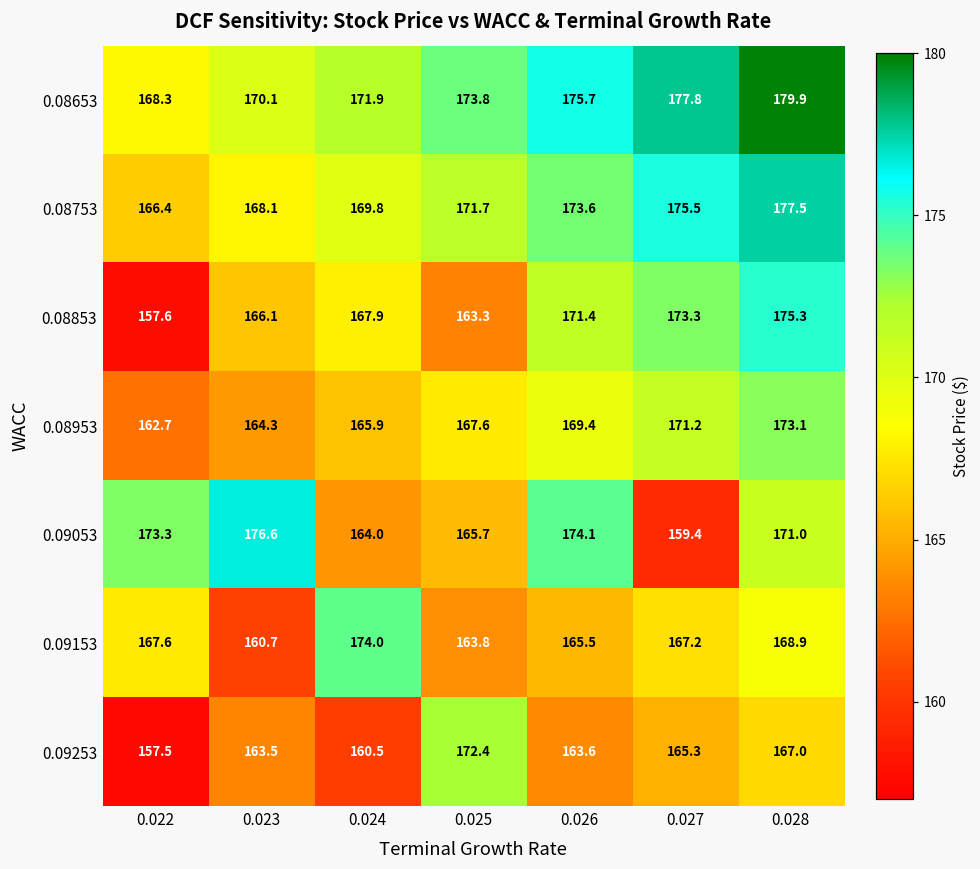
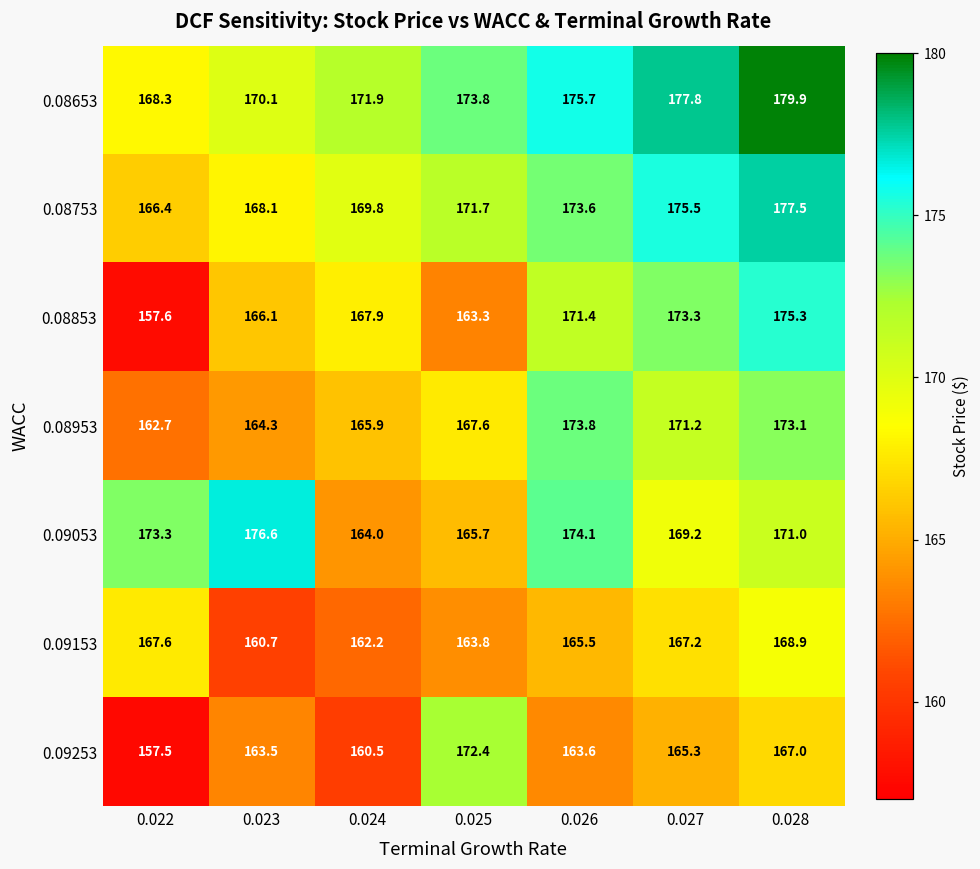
  {
    "0.08653": {
      "0.022": 168.3,
      "0.023": 170.1,
      "0.024": 171.9,
      "0.025": 173.8,
      "0.026": 175.7,
      "0.027": 177.8,
      "0.028": 179.9
    },
    "0.08753": {
      "0.022": 166.4,
      "0.023": 168.1,
      "0.024": 169.8,
      "0.025": 171.7,
      "0.026": 173.6,
      "0.027": 175.5,
      "0.028": 177.5
    },
    "0.08853": {
      "0.022": 157.6,
      "0.023": 166.1,
      "0.024": 167.9,
      "0.025": 163.3,
      "0.026": 171.4,
      "0.027": 173.3,
      "0.028": 175.3
    },
    "0.08953": {
      "0.022": 162.7,
      "0.023": 164.3,
      "0.024": 165.9,
      "0.025": 167.6,
-     "0.026": 169.4,
+     "0.026": 173.8,
      "0.027": 171.2,
      "0.028": 173.1
    },
    "0.09053": {
      "0.022": 173.3,
      "0.023": 176.6,
      "0.024": 164.0,
      "0.025": 165.7,
      "0.026": 174.1,
-     "0.027": 159.4,
+     "0.027": 169.2,
      "0.028": 171.0
    },
    "0.09153": {
      "0.022": 167.6,
      "0.023": 160.7,
-     "0.024": 174.0,
+     "0.024": 162.2,
      "0.025": 163.8,
      "0.026": 165.5,
      "0.027": 167.2,
      "0.028": 168.9
    },
    "0.09253": {
      "0.022": 157.5,
      "0.023": 163.5,
      "0.024": 160.5,
      "0.025": 172.4,
      "0.026": 163.6,
      "0.027": 165.3,
      "0.028": 167.0
    }
  }
